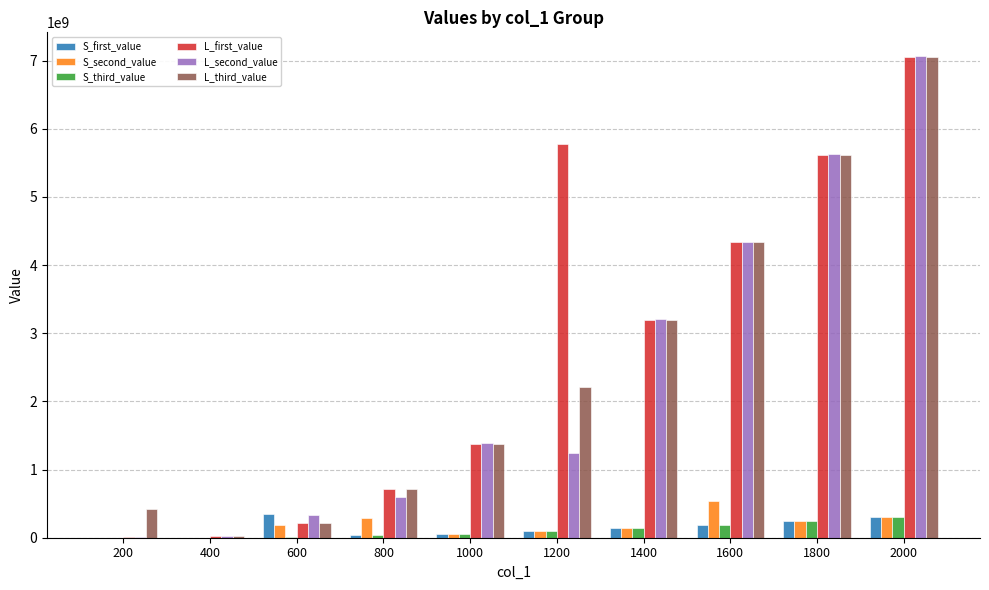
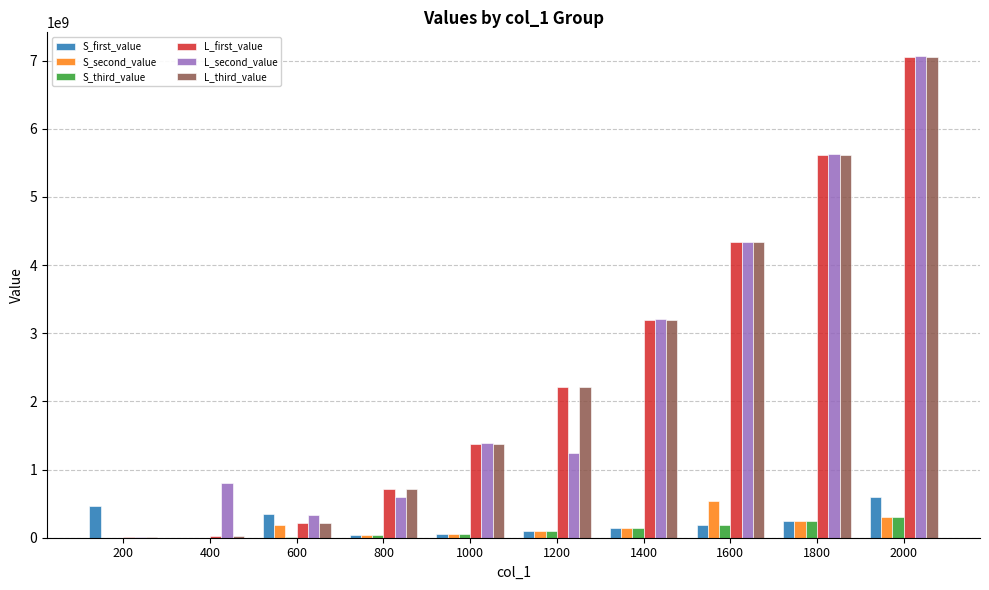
  {
    "S_first_value": {
-     "200": 0,
+     "200": 500000000,
      "600": 300000000,
      "1000": 100000000,
      "1200": 100000000,
      "1400": 100000000,
      "1600": 200000000,
      "1800": 200000000,
-     "2000": 300000000
+     "2000": 600000000
    },
    "S_second_value": {
      "600": 200000000,
-     "800": 300000000,
+     "800": 0,
      "1000": 100000000,
      "1200": 100000000,
      "1400": 100000000,
      "1600": 500000000,
      "1800": 200000000,
      "2000": 300000000
    },
    "S_third_value": {
      "1000": 100000000,
      "1200": 100000000,
      "1400": 100000000,
      "1600": 200000000,
      "1800": 200000000,
      "2000": 300000000
    },
    "L_first_value": {
      "600": 200000000,
      "800": 700000000,
      "1000": 1400000000,
-     "1200": 5800000000,
+     "1200": 2200000000,
      "1400": 3200000000,
      "1600": 4300000000,
      "1800": 5600000000,
      "2000": 7100000000
    },
    "L_second_value": {
-     "400": 0,
+     "400": 800000000,
      "600": 300000000,
      "800": 600000000,
      "1000": 1400000000,
      "1200": 1200000000,
      "1400": 3200000000,
      "1600": 4300000000,
      "1800": 5600000000,
      "2000": 7100000000
    },
    "L_third_value": {
-     "200": 400000000,
+     "200": 0,
      "600": 200000000,
      "800": 700000000,
      "1000": 1400000000,
      "1200": 2200000000,
      "1400": 3200000000,
      "1600": 4300000000,
      "1800": 5600000000,
      "2000": 7100000000
    }
  }
